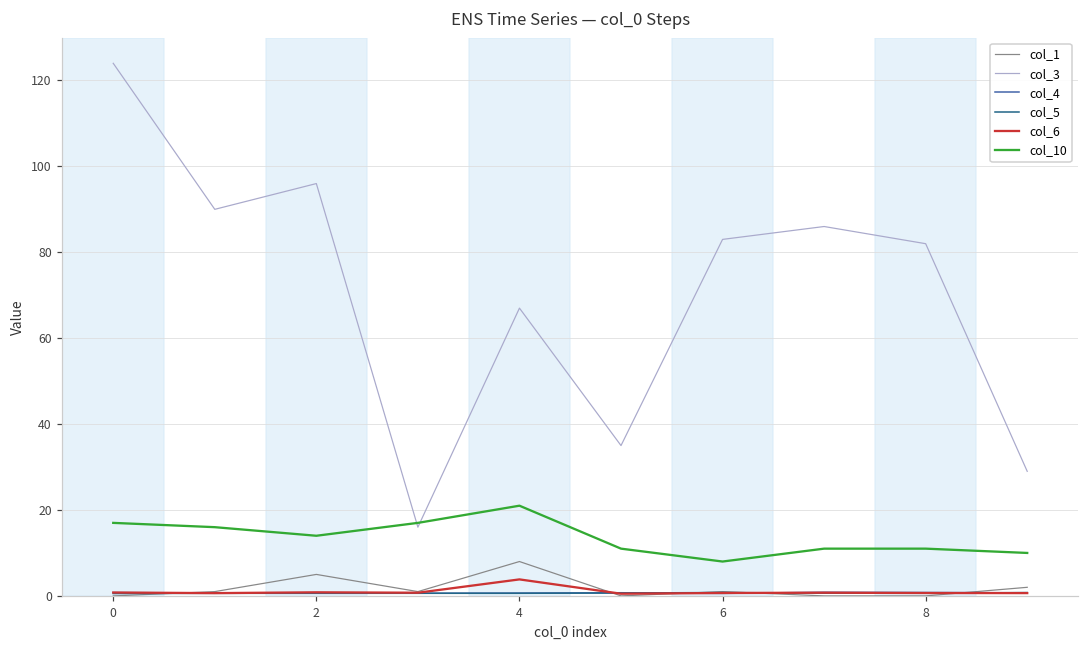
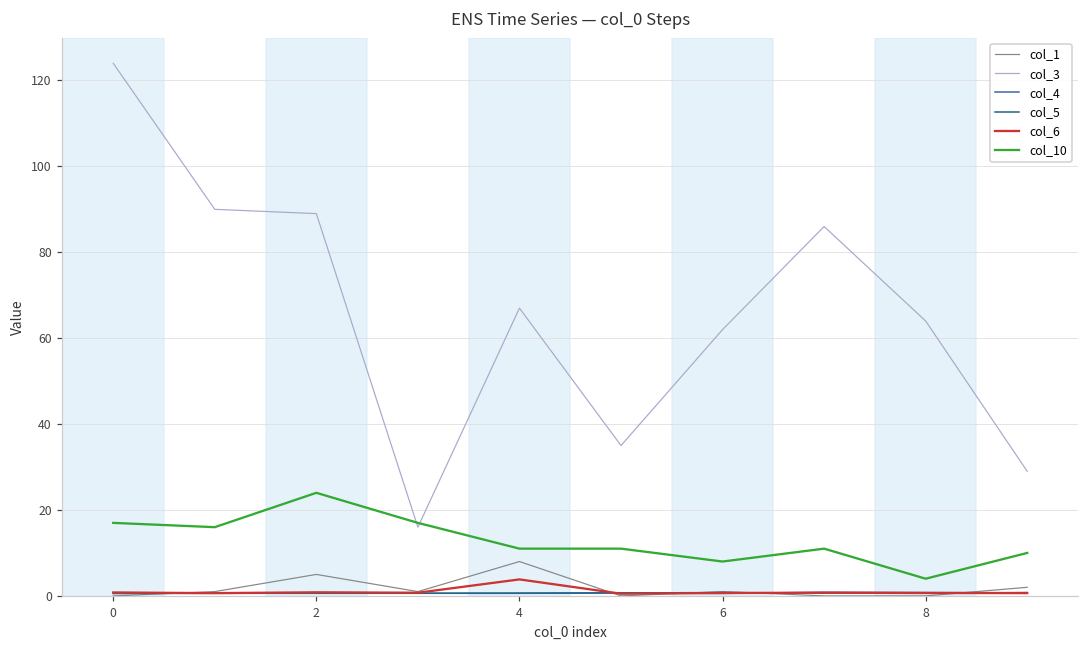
  {
    "col_1": {
      "2": 5,
      "4": 8
    },
    "col_3": {
      "0": 124,
-     "2": 96,
+     "2": 89,
      "4": 67,
-     "6": 83,
-     "8": 82
+     "6": 62,
+     "8": 64
    },
    "col_6": {
      "4": 4
    },
    "col_10": {
      "0": 17,
-     "2": 14,
-     "4": 21,
+     "2": 24,
+     "4": 11,
      "6": 8,
-     "8": 11
+     "8": 4
    }
  }
